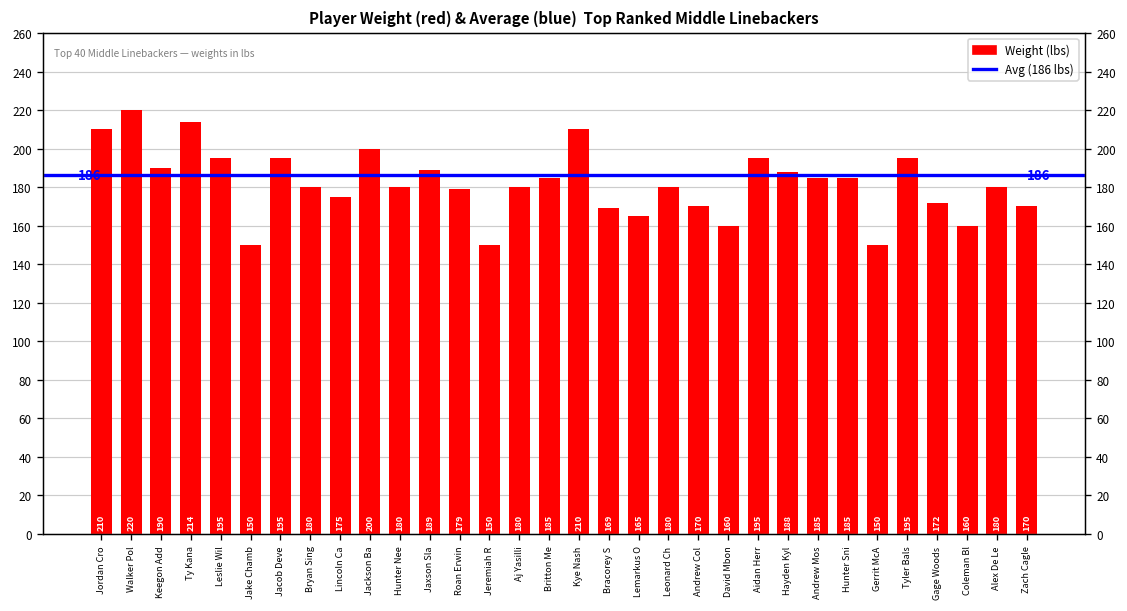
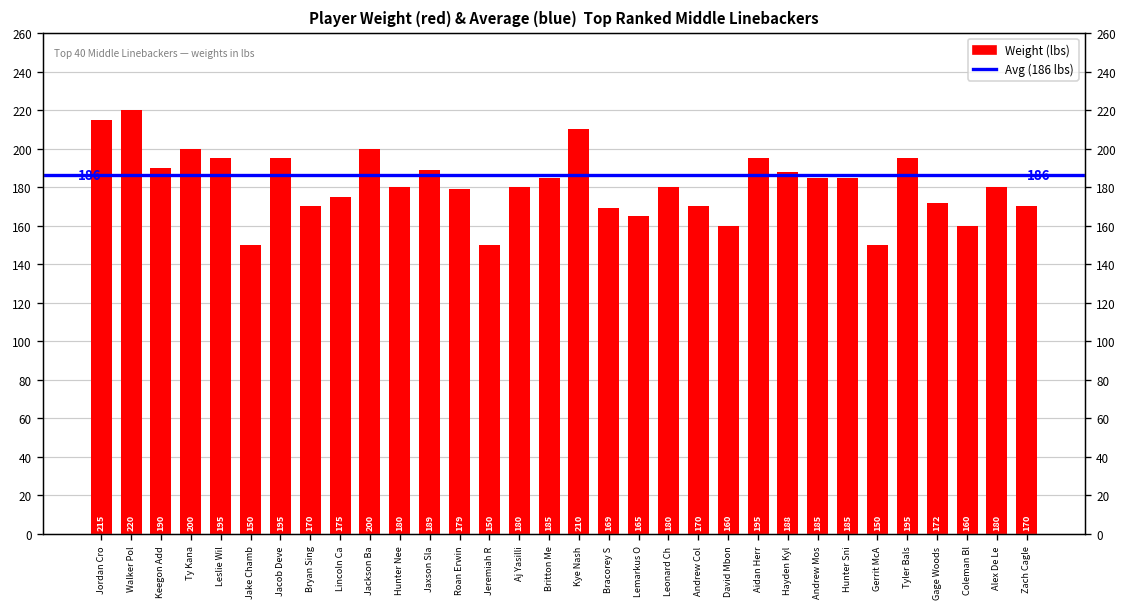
  {
-   "Jordan Cro": 210,
+   "Jordan Cro": 215,
    "Walker Pol": 220,
    "Keegon Add": 190,
-   "Ty Kana": 214,
+   "Ty Kana": 200,
    "Leslie Wil": 195,
    "Jake Chamb": 150,
    "Jacob Deve": 195,
-   "Bryan Sing": 180,
+   "Bryan Sing": 170,
    "Lincoln Ca": 175,
    "Jackson Ba": 200,
    "Hunter Nee": 180,
    "Jaxson Sla": 189,
    "Roan Erwin": 179,
    "Jeremiah R": 150,
    "Aj Yasilli": 180,
    "Britton Me": 185,
    "Kye Nash": 210,
    "Bracorey S": 169,
    "Lemarkus O": 165,
    "Leonard Ch": 180,
    "Andrew Col": 170,
    "David Mbon": 160,
    "Aidan Herr": 195,
    "Hayden Kyl": 188,
    "Andrew Mos": 185,
    "Hunter Sni": 185,
    "Gerrit McA": 150,
    "Tyler Bals": 195,
    "Gage Woods": 172,
    "Coleman Bl": 160,
    "Alex De Le": 180,
    "Zach Cagle": 170
  }
